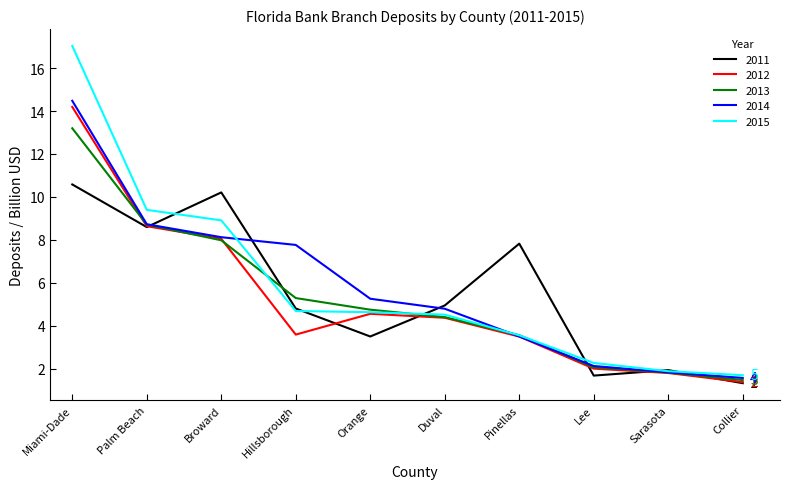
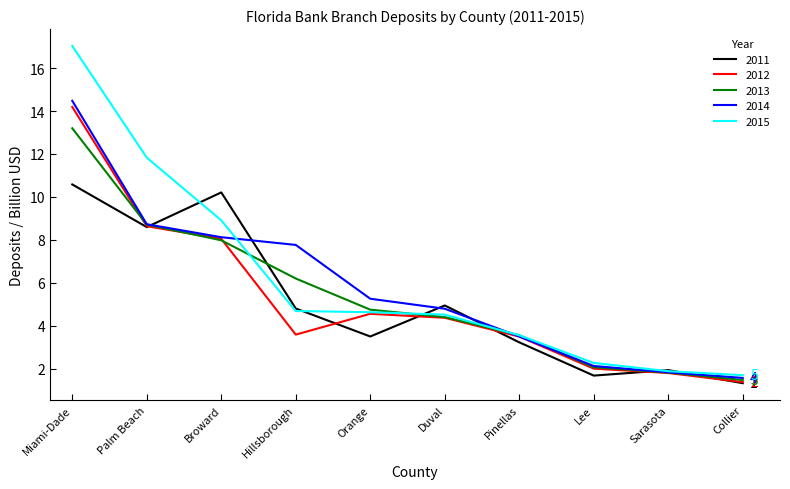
  {
    "2011": {
      "Miami-Dade": 10.6,
      "Broward": 10.2,
      "Orange": 3.5,
      "Duval": 4.9,
-     "Pinellas": 7.8,
+     "Pinellas": 3.2,
      "Lee": 1.7
    },
    "2012": {
      "Miami-Dade": 14.2,
      "Hillsborough": 3.6
    },
    "2013": {
      "Miami-Dade": 13.2,
-     "Hillsborough": 5.3
+     "Hillsborough": 6.2
    },
    "2014": {
      "Miami-Dade": 14.5,
      "Hillsborough": 7.8,
      "Orange": 5.3,
      "Duval": 4.8
    },
    "2015": {
      "Miami-Dade": 17.0,
-     "Palm Beach": 9.4,
+     "Palm Beach": 11.8,
      "Broward": 8.9,
      "Lee": 2.3
    }
  }
